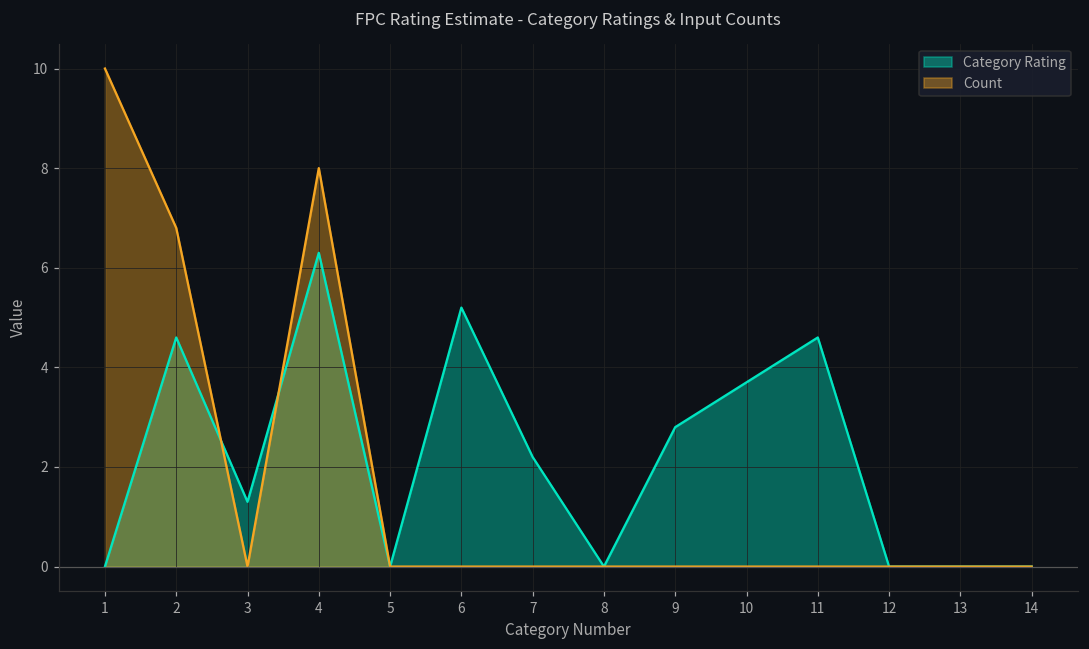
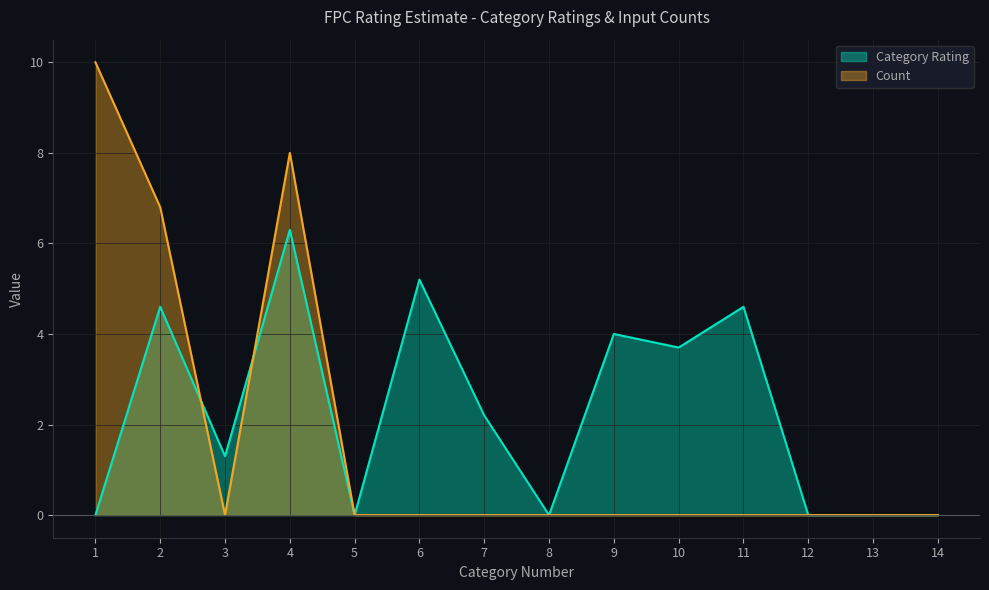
  {
    "Category Rating": {
      "1": 0.0,
      "2": 4.6,
      "3": 1.3,
      "4": 6.3,
      "6": 5.2,
      "7": 2.2,
-     "9": 2.8,
+     "9": 4.0,
      "10": 3.7,
      "11": 4.6
    },
    "Count": {
      "1": 10.0,
      "2": 6.8,
      "3": 0.0,
      "4": 8.0,
      "6": 0.0,
      "7": 0.0,
      "9": 0.0,
      "10": 0.0,
      "11": 0.0
    }
  }
